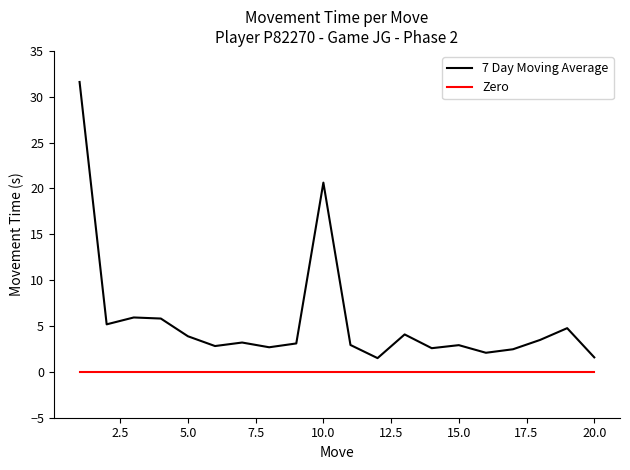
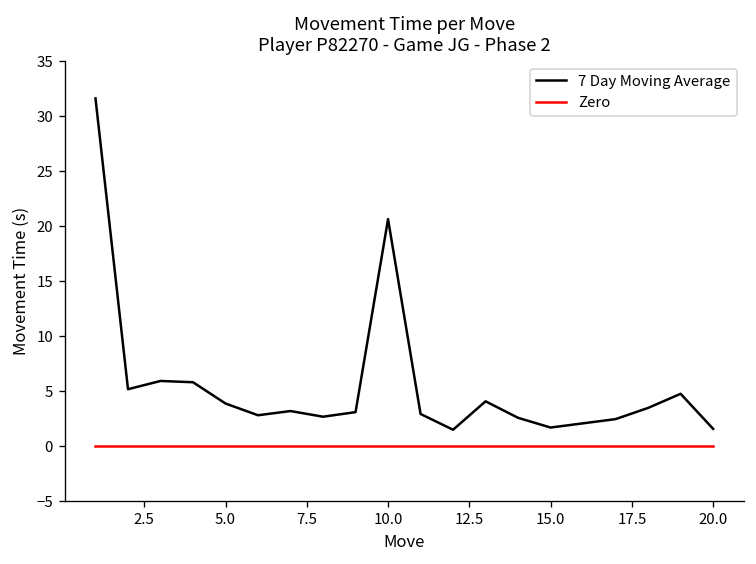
  {
    "7 Day Moving Average": {
      "5.0": 4,
      "10.0": 21,
-     "15.0": 3,
+     "15.0": 2,
      "20.0": 2
    },
    "Zero": {
      "5.0": 0,
      "10.0": 0,
      "15.0": 0,
      "20.0": 0
    }
  }
